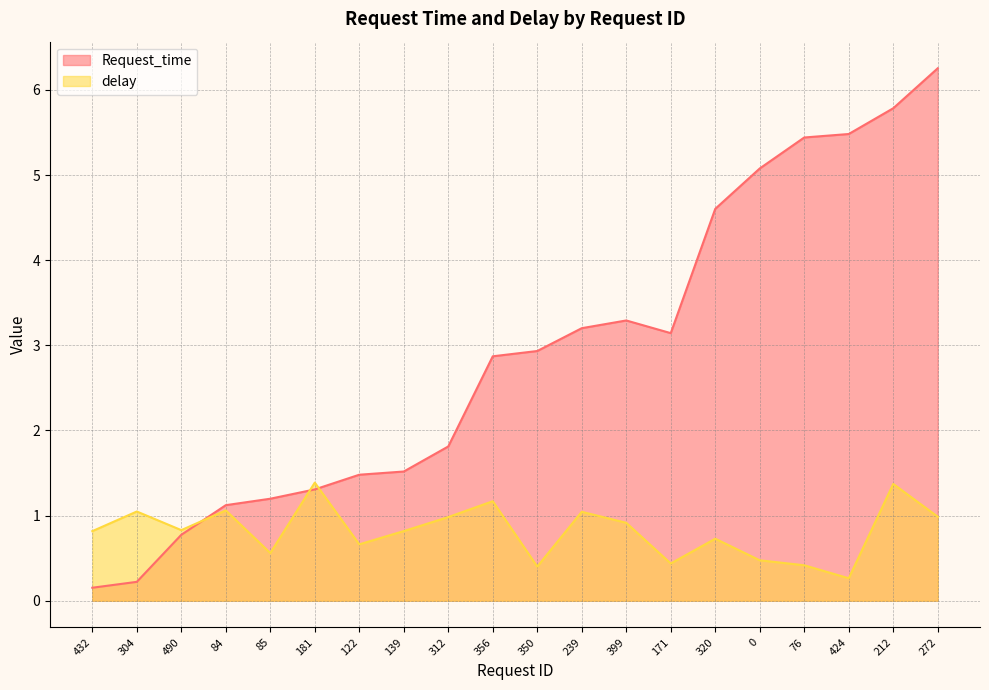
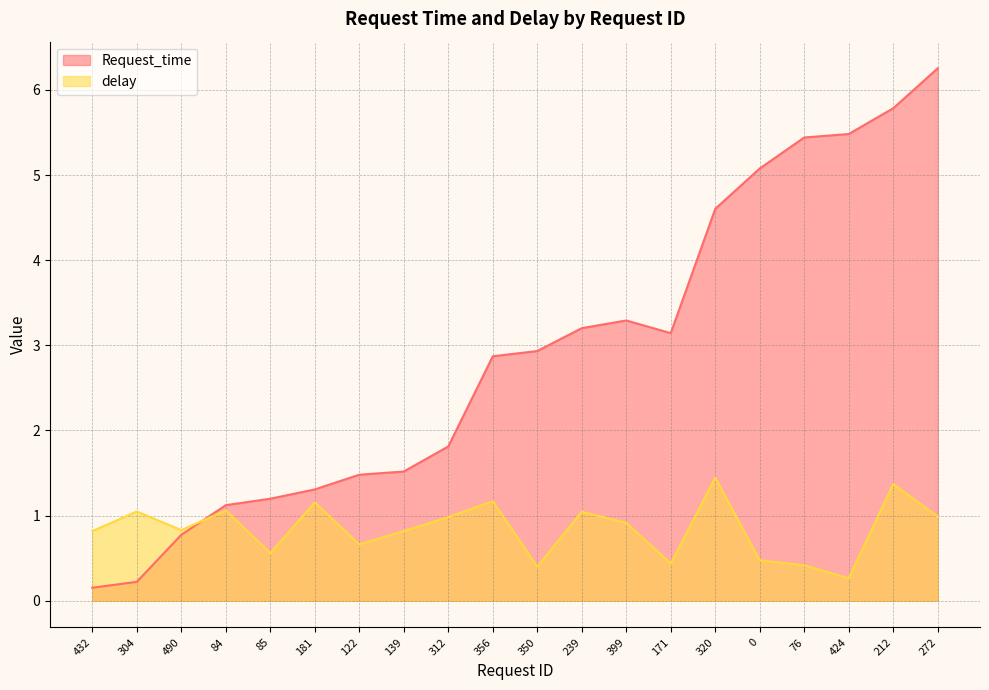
  {
    "Request_time": {
      "432": 0.2,
      "304": 0.2,
      "490": 0.8,
      "84": 1.1,
      "85": 1.2,
      "181": 1.3,
      "122": 1.5,
      "139": 1.5,
      "312": 1.8,
      "356": 2.9,
      "350": 2.9,
      "239": 3.2,
      "399": 3.3,
      "171": 3.1,
      "320": 4.6,
      "0": 5.1,
      "76": 5.4,
      "424": 5.5,
      "212": 5.8,
      "272": 6.3
    },
    "delay": {
      "432": 0.8,
      "304": 1.0,
      "490": 0.8,
      "84": 1.1,
      "85": 0.6,
-     "181": 1.4,
+     "181": 1.2,
      "122": 0.7,
      "139": 0.8,
      "312": 1.0,
      "356": 1.2,
      "350": 0.4,
      "239": 1.0,
      "399": 0.9,
      "171": 0.4,
-     "320": 0.7,
+     "320": 1.4,
      "0": 0.5,
      "76": 0.4,
      "424": 0.3,
      "212": 1.4,
      "272": 1.0
    }
  }
